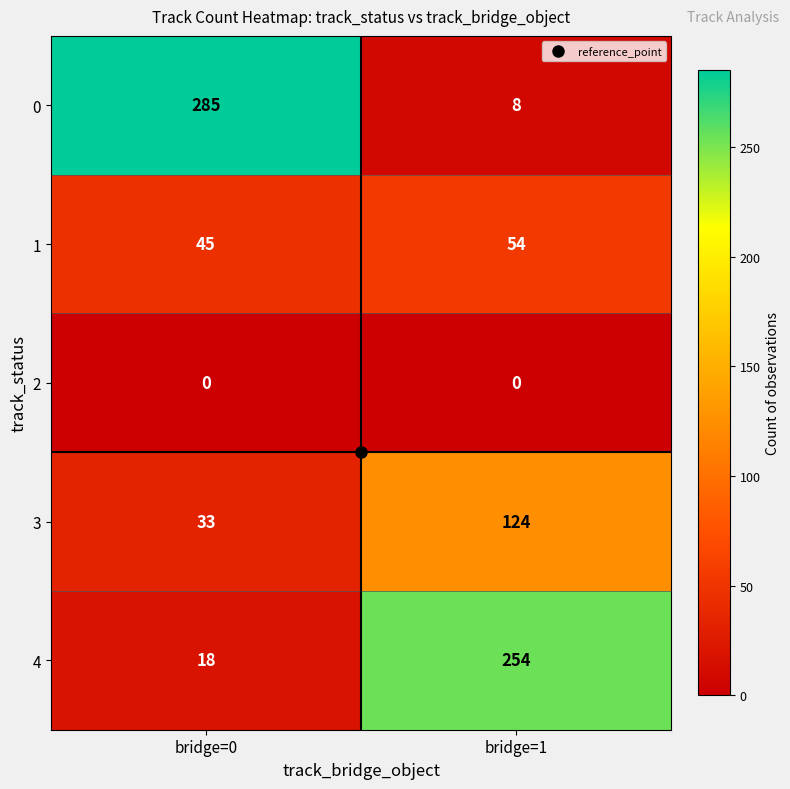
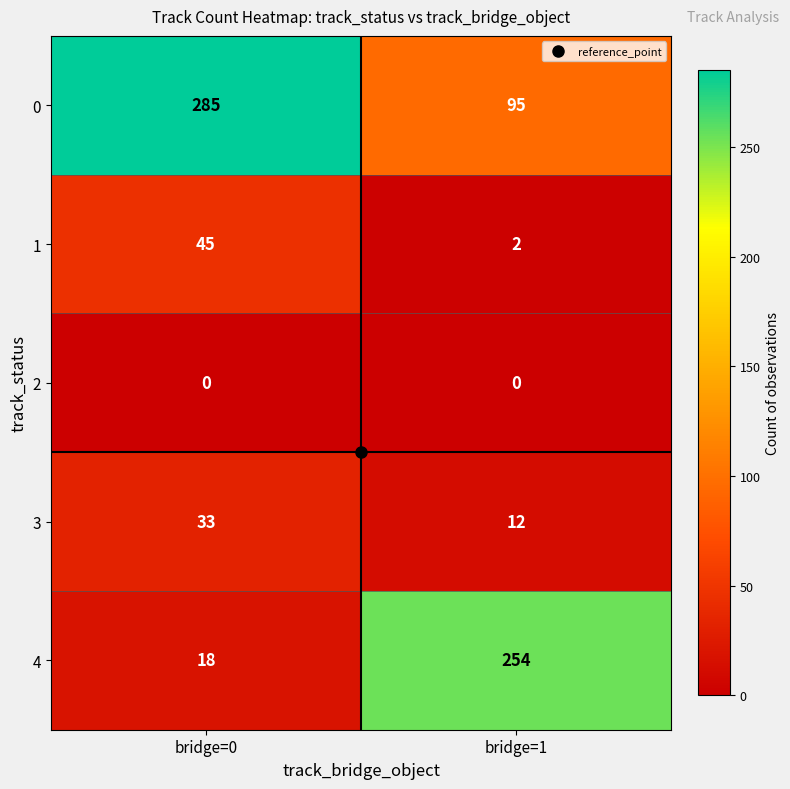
  {
    "0": {
      "bridge=0": 285,
-     "bridge=1": 8
+     "bridge=1": 95
    },
    "1": {
      "bridge=0": 45,
-     "bridge=1": 54
+     "bridge=1": 2
    },
    "2": {
      "bridge=0": 0,
      "bridge=1": 0
    },
    "3": {
      "bridge=0": 33,
-     "bridge=1": 124
+     "bridge=1": 12
    },
    "4": {
      "bridge=0": 18,
      "bridge=1": 254
    }
  }
